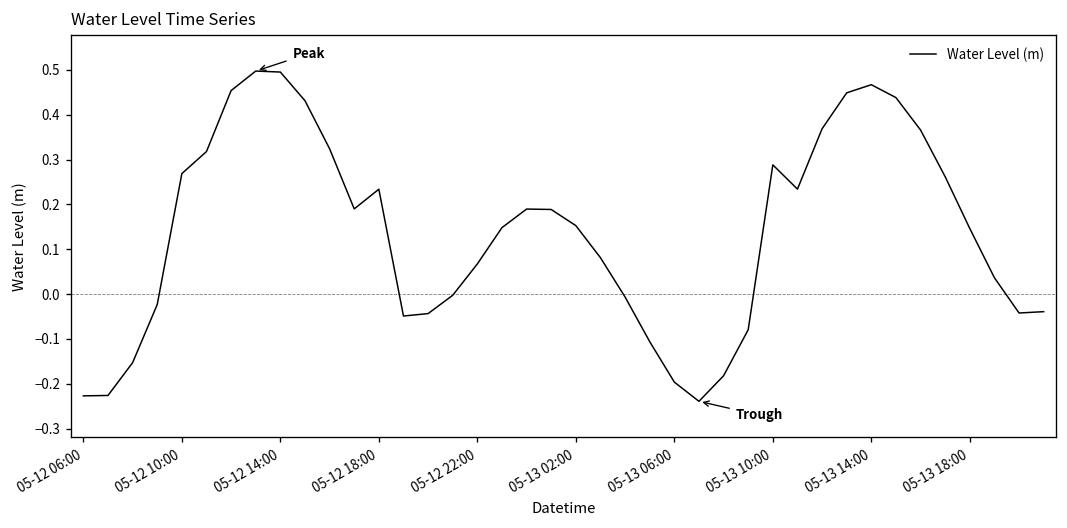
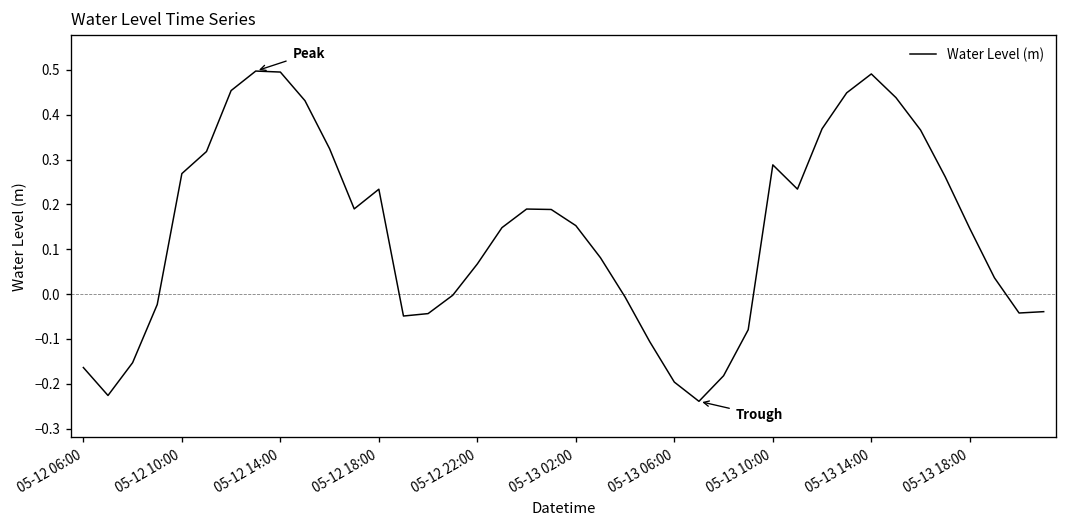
  {
-   "05-12 06:00": -0.23,
+   "05-12 06:00": -0.16,
    "05-12 10:00": 0.27,
    "05-12 14:00": 0.50,
    "05-12 18:00": 0.23,
    "05-12 22:00": 0.07,
    "05-13 02:00": 0.15,
    "05-13 06:00": -0.20,
    "05-13 10:00": 0.29,
-   "05-13 14:00": 0.47,
+   "05-13 14:00": 0.49,
    "05-13 18:00": 0.15
  }
